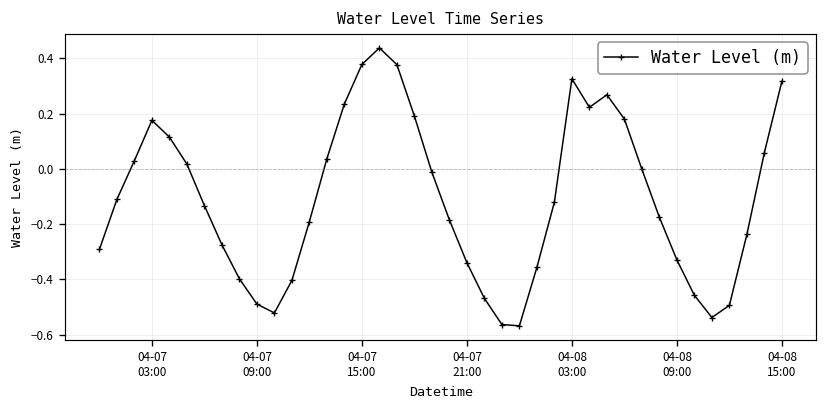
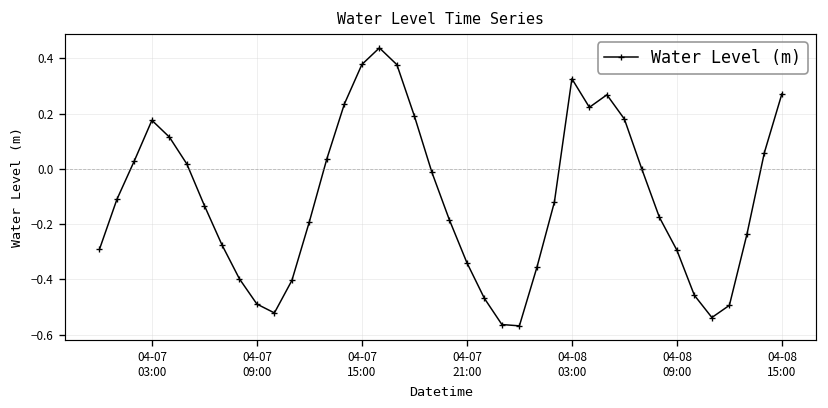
  {
    "04-07 03:00": 0.18,
    "04-07 09:00": -0.49,
    "04-07 15:00": 0.38,
    "04-07 21:00": -0.34,
    "04-08 03:00": 0.33,
-   "04-08 09:00": -0.33,
-   "04-08 15:00": 0.32
+   "04-08 09:00": -0.29,
+   "04-08 15:00": 0.27
  }
